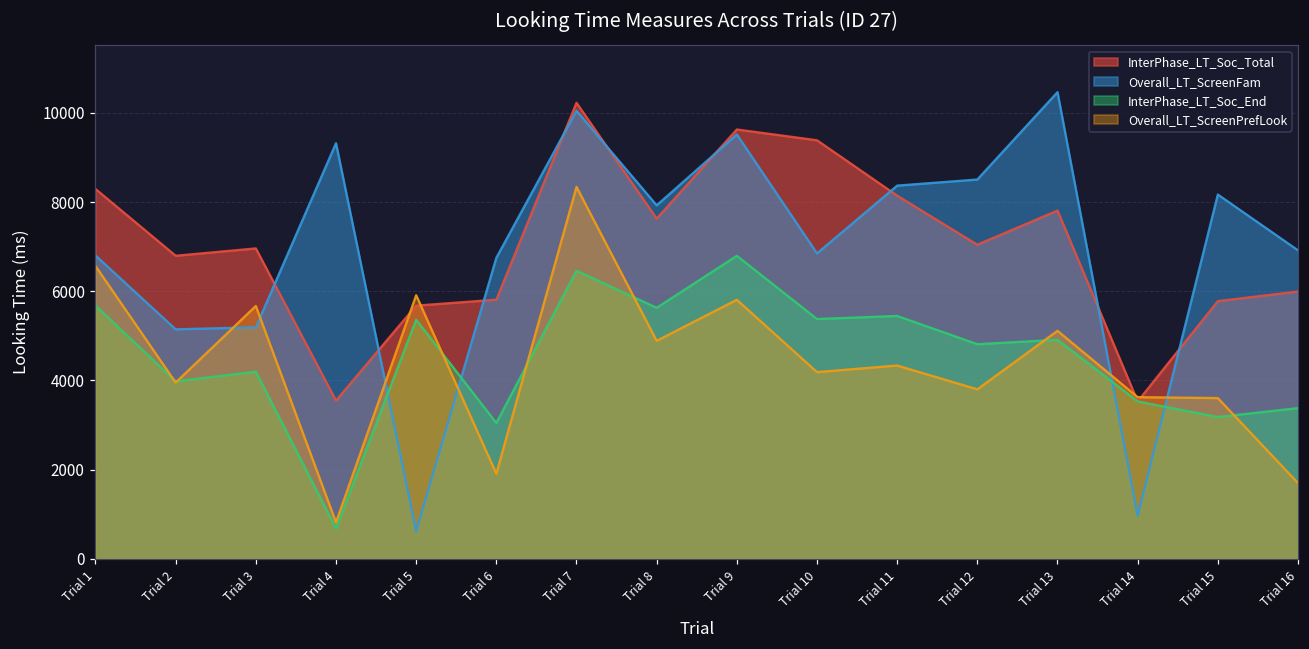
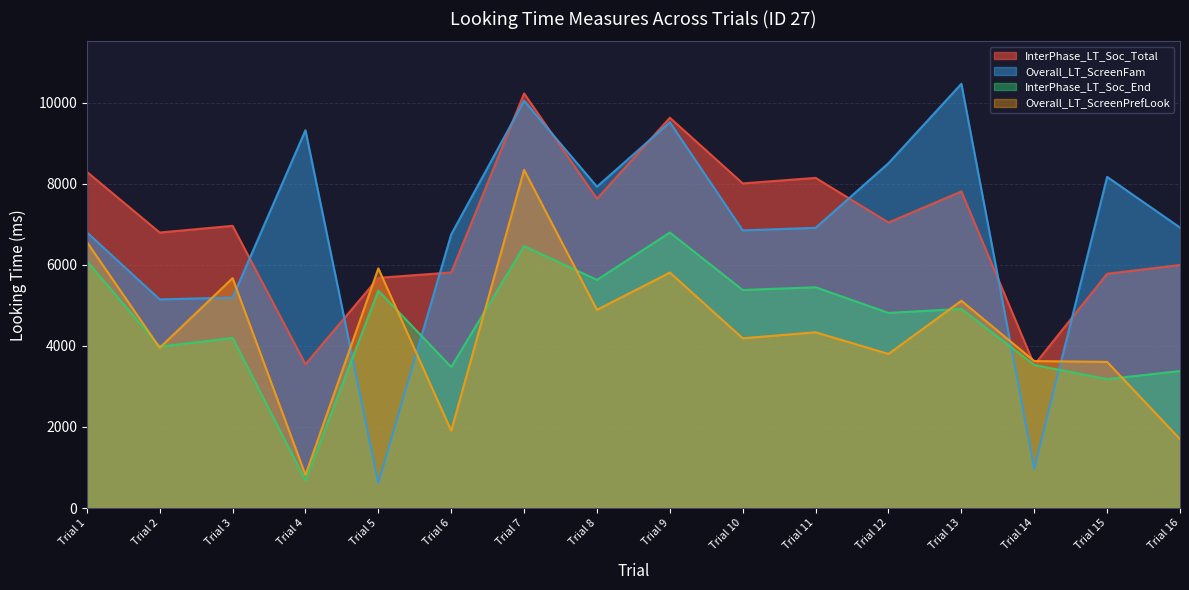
  {
    "InterPhase_LT_Soc_Total": {
      "Trial 1": 8300,
      "Trial 2": 6800,
      "Trial 3": 7000,
      "Trial 4": 3500,
      "Trial 5": 5700,
      "Trial 6": 5800,
      "Trial 7": 10200,
      "Trial 8": 7600,
      "Trial 9": 9600,
-     "Trial 10": 9400,
+     "Trial 10": 8000,
      "Trial 11": 8100,
      "Trial 12": 7000,
      "Trial 13": 7800,
      "Trial 15": 5800,
      "Trial 16": 6000
    },
    "Overall_LT_ScreenFam": {
      "Trial 1": 6800,
      "Trial 2": 5100,
      "Trial 3": 5200,
      "Trial 4": 9300,
      "Trial 5": 600,
      "Trial 6": 6800,
      "Trial 7": 10000,
      "Trial 8": 7900,
      "Trial 9": 9500,
      "Trial 10": 6900,
-     "Trial 11": 8400,
+     "Trial 11": 6900,
      "Trial 12": 8500,
      "Trial 13": 10500,
      "Trial 14": 1000,
      "Trial 15": 8200,
      "Trial 16": 6900
    },
    "InterPhase_LT_Soc_End": {
-     "Trial 1": 5700,
+     "Trial 1": 6100,
      "Trial 3": 4200,
      "Trial 4": 700,
      "Trial 5": 5400,
-     "Trial 6": 3000,
+     "Trial 6": 3500,
      "Trial 7": 6500,
      "Trial 8": 5600,
      "Trial 9": 6800,
      "Trial 10": 5400,
      "Trial 11": 5400,
      "Trial 12": 4800,
      "Trial 13": 4900,
      "Trial 15": 3200,
      "Trial 16": 3400
    },
    "Overall_LT_ScreenPrefLook": {
      "Trial 1": 6600,
      "Trial 3": 5700,
      "Trial 4": 800,
      "Trial 5": 5900,
      "Trial 6": 1900,
      "Trial 7": 8300,
      "Trial 8": 4900,
      "Trial 9": 5800,
      "Trial 10": 4200,
      "Trial 11": 4300,
      "Trial 12": 3800,
      "Trial 13": 5100,
      "Trial 14": 3600,
      "Trial 15": 3600,
      "Trial 16": 1700
    }
  }
